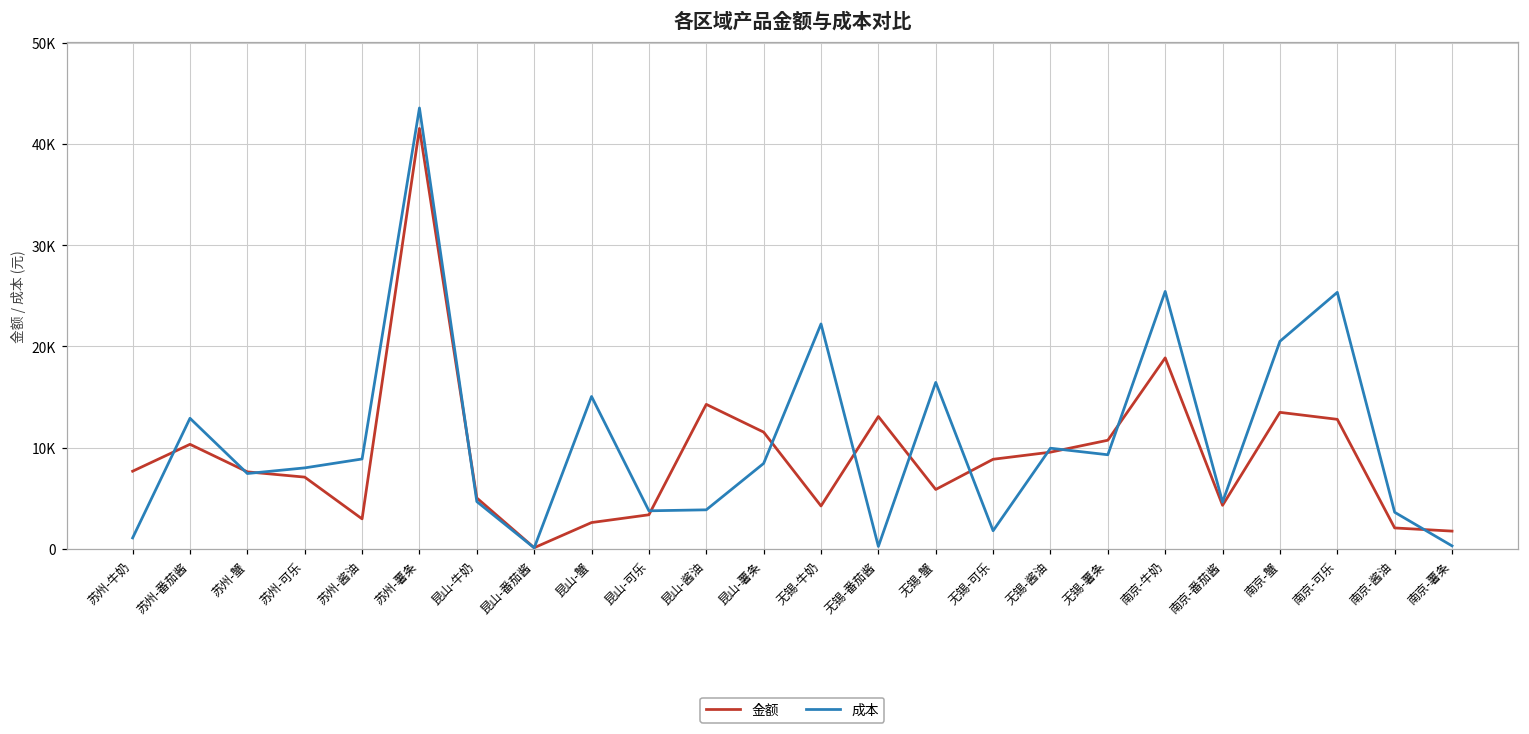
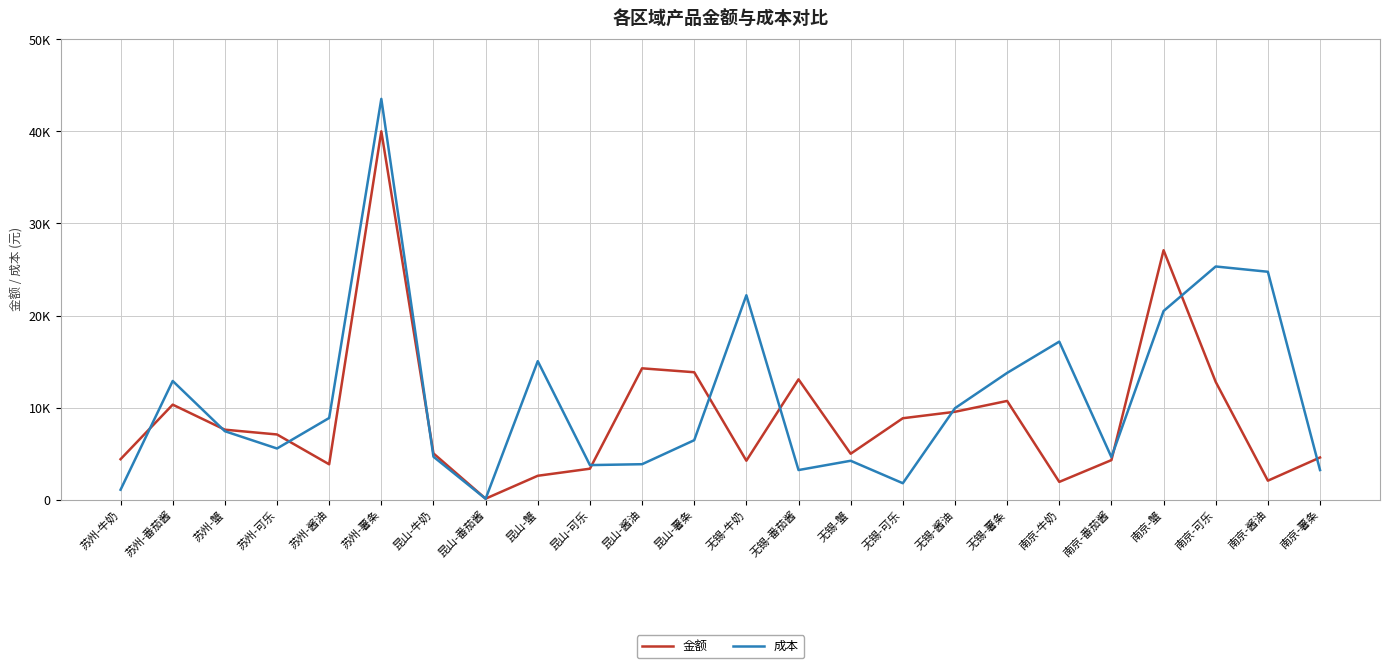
  {
    "金额": {
-     "苏州-牛奶": 8000,
+     "苏州-牛奶": 4000,
      "苏州-番茄酱": 10000,
      "苏州-可乐": 7000,
-     "苏州-酱油": 3000,
-     "苏州-薯条": 42000,
+     "苏州-酱油": 4000,
+     "苏州-薯条": 40000,
      "昆山-牛奶": 5000,
      "昆山-蟹": 3000,
      "昆山-可乐": 3000,
      "昆山-酱油": 14000,
-     "昆山-薯条": 12000,
+     "昆山-薯条": 14000,
      "无锡-牛奶": 4000,
      "无锡-番茄酱": 13000,
-     "无锡-蟹": 6000,
+     "无锡-蟹": 5000,
      "无锡-可乐": 9000,
      "无锡-酱油": 10000,
      "无锡-薯条": 11000,
-     "南京-牛奶": 19000,
+     "南京-牛奶": 2000,
      "南京-番茄酱": 4000,
-     "南京-蟹": 13000,
+     "南京-蟹": 27000,
      "南京-可乐": 13000,
      "南京-酱油": 2000,
-     "南京-薯条": 2000
+     "南京-薯条": 5000
    },
    "成本": {
      "苏州-牛奶": 1000,
      "苏州-番茄酱": 13000,
-     "苏州-可乐": 8000,
+     "苏州-可乐": 6000,
      "苏州-酱油": 9000,
      "苏州-薯条": 44000,
      "昆山-牛奶": 5000,
      "昆山-蟹": 15000,
      "昆山-可乐": 4000,
      "昆山-酱油": 4000,
-     "昆山-薯条": 8000,
+     "昆山-薯条": 6000,
      "无锡-牛奶": 22000,
-     "无锡-番茄酱": 0,
-     "无锡-蟹": 16000,
+     "无锡-番茄酱": 3000,
+     "无锡-蟹": 4000,
      "无锡-可乐": 2000,
      "无锡-酱油": 10000,
-     "无锡-薯条": 9000,
-     "南京-牛奶": 25000,
+     "无锡-薯条": 14000,
+     "南京-牛奶": 17000,
      "南京-番茄酱": 5000,
      "南京-蟹": 20000,
      "南京-可乐": 25000,
-     "南京-酱油": 4000,
-     "南京-薯条": 0
+     "南京-酱油": 25000,
+     "南京-薯条": 3000
    }
  }
